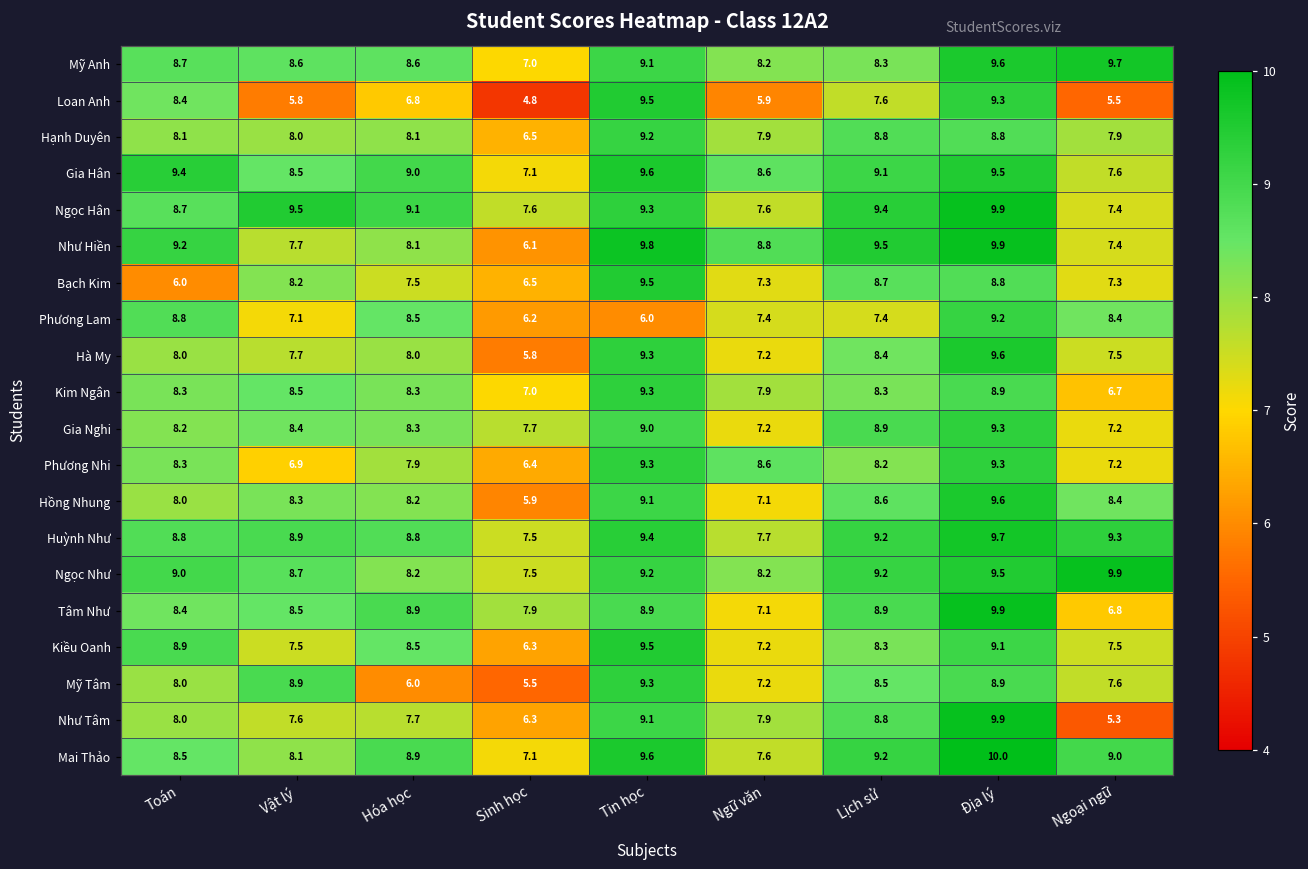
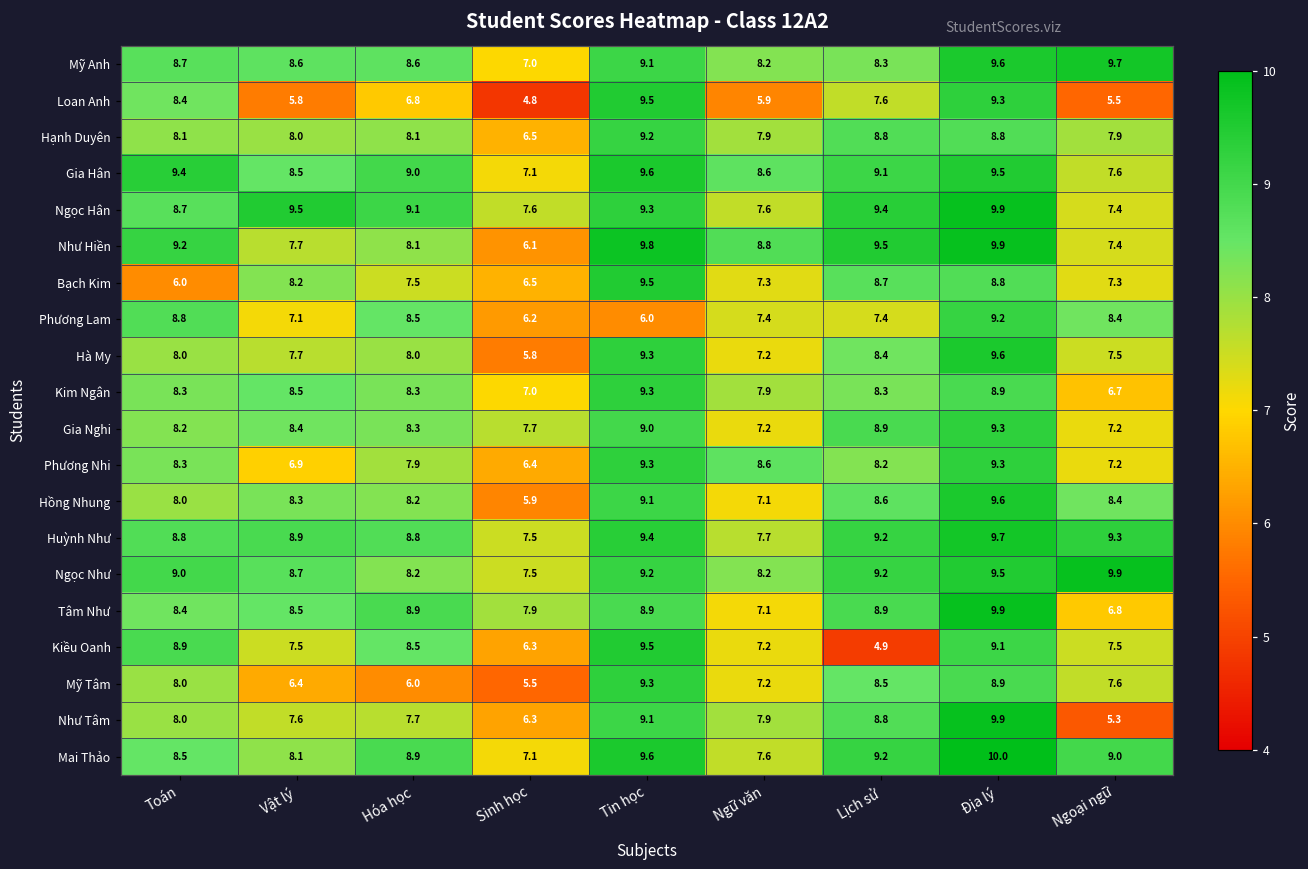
  {
    "Mỹ Anh": {
      "Toán": 8.7,
      "Vật lý": 8.6,
      "Hóa học": 8.6,
      "Sinh học": 7.0,
      "Tin học": 9.1,
      "Ngữ văn": 8.2,
      "Lịch sử": 8.3,
      "Địa lý": 9.6,
      "Ngoại ngữ": 9.7
    },
    "Loan Anh": {
      "Toán": 8.4,
      "Vật lý": 5.8,
      "Hóa học": 6.8,
      "Sinh học": 4.8,
      "Tin học": 9.5,
      "Ngữ văn": 5.9,
      "Lịch sử": 7.6,
      "Địa lý": 9.3,
      "Ngoại ngữ": 5.5
    },
    "Hạnh Duyên": {
      "Toán": 8.1,
      "Vật lý": 8.0,
      "Hóa học": 8.1,
      "Sinh học": 6.5,
      "Tin học": 9.2,
      "Ngữ văn": 7.9,
      "Lịch sử": 8.8,
      "Địa lý": 8.8,
      "Ngoại ngữ": 7.9
    },
    "Gia Hân": {
      "Toán": 9.4,
      "Vật lý": 8.5,
      "Hóa học": 9.0,
      "Sinh học": 7.1,
      "Tin học": 9.6,
      "Ngữ văn": 8.6,
      "Lịch sử": 9.1,
      "Địa lý": 9.5,
      "Ngoại ngữ": 7.6
    },
    "Ngọc Hân": {
      "Toán": 8.7,
      "Vật lý": 9.5,
      "Hóa học": 9.1,
      "Sinh học": 7.6,
      "Tin học": 9.3,
      "Ngữ văn": 7.6,
      "Lịch sử": 9.4,
      "Địa lý": 9.9,
      "Ngoại ngữ": 7.4
    },
    "Như Hiền": {
      "Toán": 9.2,
      "Vật lý": 7.7,
      "Hóa học": 8.1,
      "Sinh học": 6.1,
      "Tin học": 9.8,
      "Ngữ văn": 8.8,
      "Lịch sử": 9.5,
      "Địa lý": 9.9,
      "Ngoại ngữ": 7.4
    },
    "Bạch Kim": {
      "Toán": 6.0,
      "Vật lý": 8.2,
      "Hóa học": 7.5,
      "Sinh học": 6.5,
      "Tin học": 9.5,
      "Ngữ văn": 7.3,
      "Lịch sử": 8.7,
      "Địa lý": 8.8,
      "Ngoại ngữ": 7.3
    },
    "Phương Lam": {
      "Toán": 8.8,
      "Vật lý": 7.1,
      "Hóa học": 8.5,
      "Sinh học": 6.2,
      "Tin học": 6.0,
      "Ngữ văn": 7.4,
      "Lịch sử": 7.4,
      "Địa lý": 9.2,
      "Ngoại ngữ": 8.4
    },
    "Hà My": {
      "Toán": 8.0,
      "Vật lý": 7.7,
      "Hóa học": 8.0,
      "Sinh học": 5.8,
      "Tin học": 9.3,
      "Ngữ văn": 7.2,
      "Lịch sử": 8.4,
      "Địa lý": 9.6,
      "Ngoại ngữ": 7.5
    },
    "Kim Ngân": {
      "Toán": 8.3,
      "Vật lý": 8.5,
      "Hóa học": 8.3,
      "Sinh học": 7.0,
      "Tin học": 9.3,
      "Ngữ văn": 7.9,
      "Lịch sử": 8.3,
      "Địa lý": 8.9,
      "Ngoại ngữ": 6.7
    },
    "Gia Nghi": {
      "Toán": 8.2,
      "Vật lý": 8.4,
      "Hóa học": 8.3,
      "Sinh học": 7.7,
      "Tin học": 9.0,
      "Ngữ văn": 7.2,
      "Lịch sử": 8.9,
      "Địa lý": 9.3,
      "Ngoại ngữ": 7.2
    },
    "Phương Nhi": {
      "Toán": 8.3,
      "Vật lý": 6.9,
      "Hóa học": 7.9,
      "Sinh học": 6.4,
      "Tin học": 9.3,
      "Ngữ văn": 8.6,
      "Lịch sử": 8.2,
      "Địa lý": 9.3,
      "Ngoại ngữ": 7.2
    },
    "Hồng Nhung": {
      "Toán": 8.0,
      "Vật lý": 8.3,
      "Hóa học": 8.2,
      "Sinh học": 5.9,
      "Tin học": 9.1,
      "Ngữ văn": 7.1,
      "Lịch sử": 8.6,
      "Địa lý": 9.6,
      "Ngoại ngữ": 8.4
    },
    "Huỳnh Như": {
      "Toán": 8.8,
      "Vật lý": 8.9,
      "Hóa học": 8.8,
      "Sinh học": 7.5,
      "Tin học": 9.4,
      "Ngữ văn": 7.7,
      "Lịch sử": 9.2,
      "Địa lý": 9.7,
      "Ngoại ngữ": 9.3
    },
    "Ngọc Như": {
      "Toán": 9.0,
      "Vật lý": 8.7,
      "Hóa học": 8.2,
      "Sinh học": 7.5,
      "Tin học": 9.2,
      "Ngữ văn": 8.2,
      "Lịch sử": 9.2,
      "Địa lý": 9.5,
      "Ngoại ngữ": 9.9
    },
    "Tâm Như": {
      "Toán": 8.4,
      "Vật lý": 8.5,
      "Hóa học": 8.9,
      "Sinh học": 7.9,
      "Tin học": 8.9,
      "Ngữ văn": 7.1,
      "Lịch sử": 8.9,
      "Địa lý": 9.9,
      "Ngoại ngữ": 6.8
    },
    "Kiều Oanh": {
      "Toán": 8.9,
      "Vật lý": 7.5,
      "Hóa học": 8.5,
      "Sinh học": 6.3,
      "Tin học": 9.5,
      "Ngữ văn": 7.2,
-     "Lịch sử": 8.3,
+     "Lịch sử": 4.9,
      "Địa lý": 9.1,
      "Ngoại ngữ": 7.5
    },
    "Mỹ Tâm": {
      "Toán": 8.0,
-     "Vật lý": 8.9,
+     "Vật lý": 6.4,
      "Hóa học": 6.0,
      "Sinh học": 5.5,
      "Tin học": 9.3,
      "Ngữ văn": 7.2,
      "Lịch sử": 8.5,
      "Địa lý": 8.9,
      "Ngoại ngữ": 7.6
    },
    "Như Tâm": {
      "Toán": 8.0,
      "Vật lý": 7.6,
      "Hóa học": 7.7,
      "Sinh học": 6.3,
      "Tin học": 9.1,
      "Ngữ văn": 7.9,
      "Lịch sử": 8.8,
      "Địa lý": 9.9,
      "Ngoại ngữ": 5.3
    },
    "Mai Thảo": {
      "Toán": 8.5,
      "Vật lý": 8.1,
      "Hóa học": 8.9,
      "Sinh học": 7.1,
      "Tin học": 9.6,
      "Ngữ văn": 7.6,
      "Lịch sử": 9.2,
      "Địa lý": 10.0,
      "Ngoại ngữ": 9.0
    }
  }
